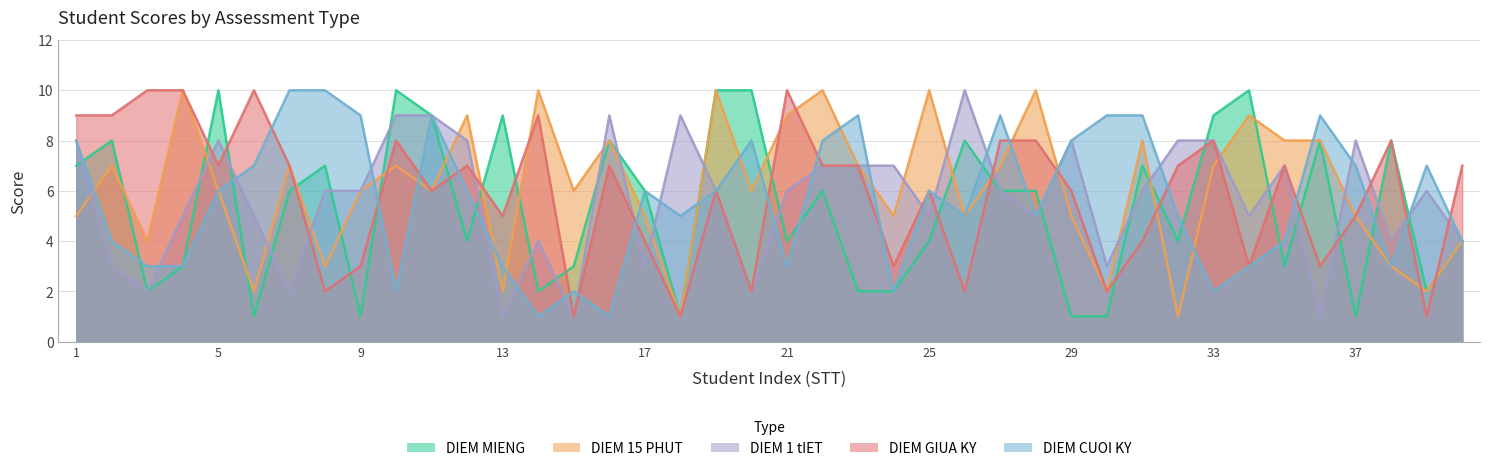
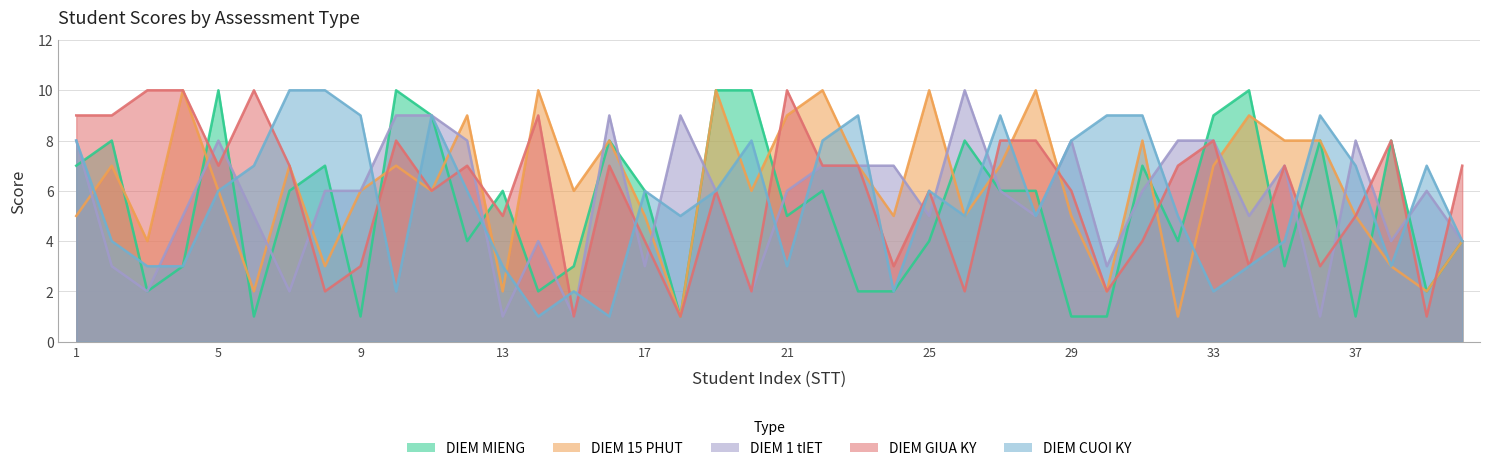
  {
    "DIEM MIENG": {
      "1": 7,
      "5": 10,
      "9": 1,
-     "13": 9,
-     "21": 4,
+     "13": 6,
+     "21": 5,
      "25": 4,
      "29": 1,
      "33": 9,
      "37": 1
    }
  }
